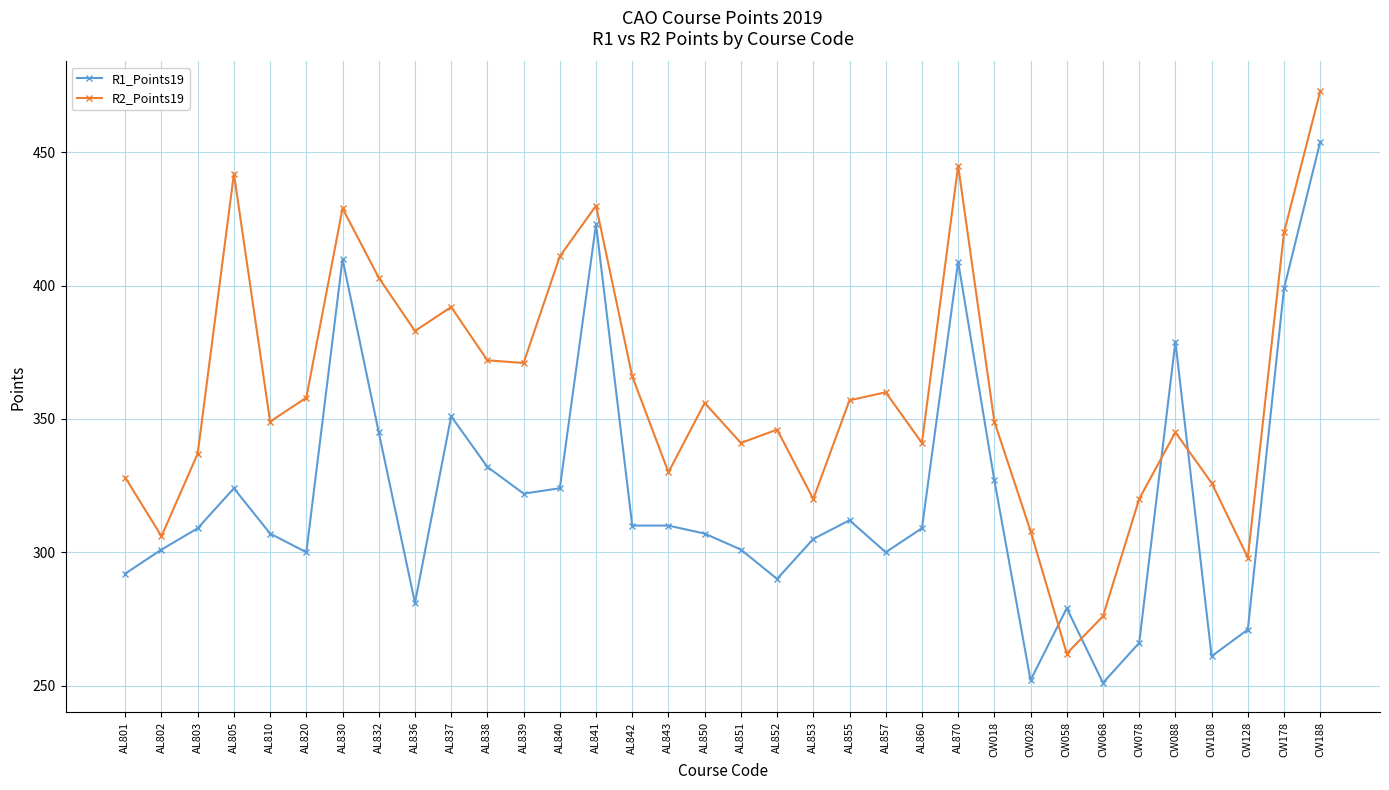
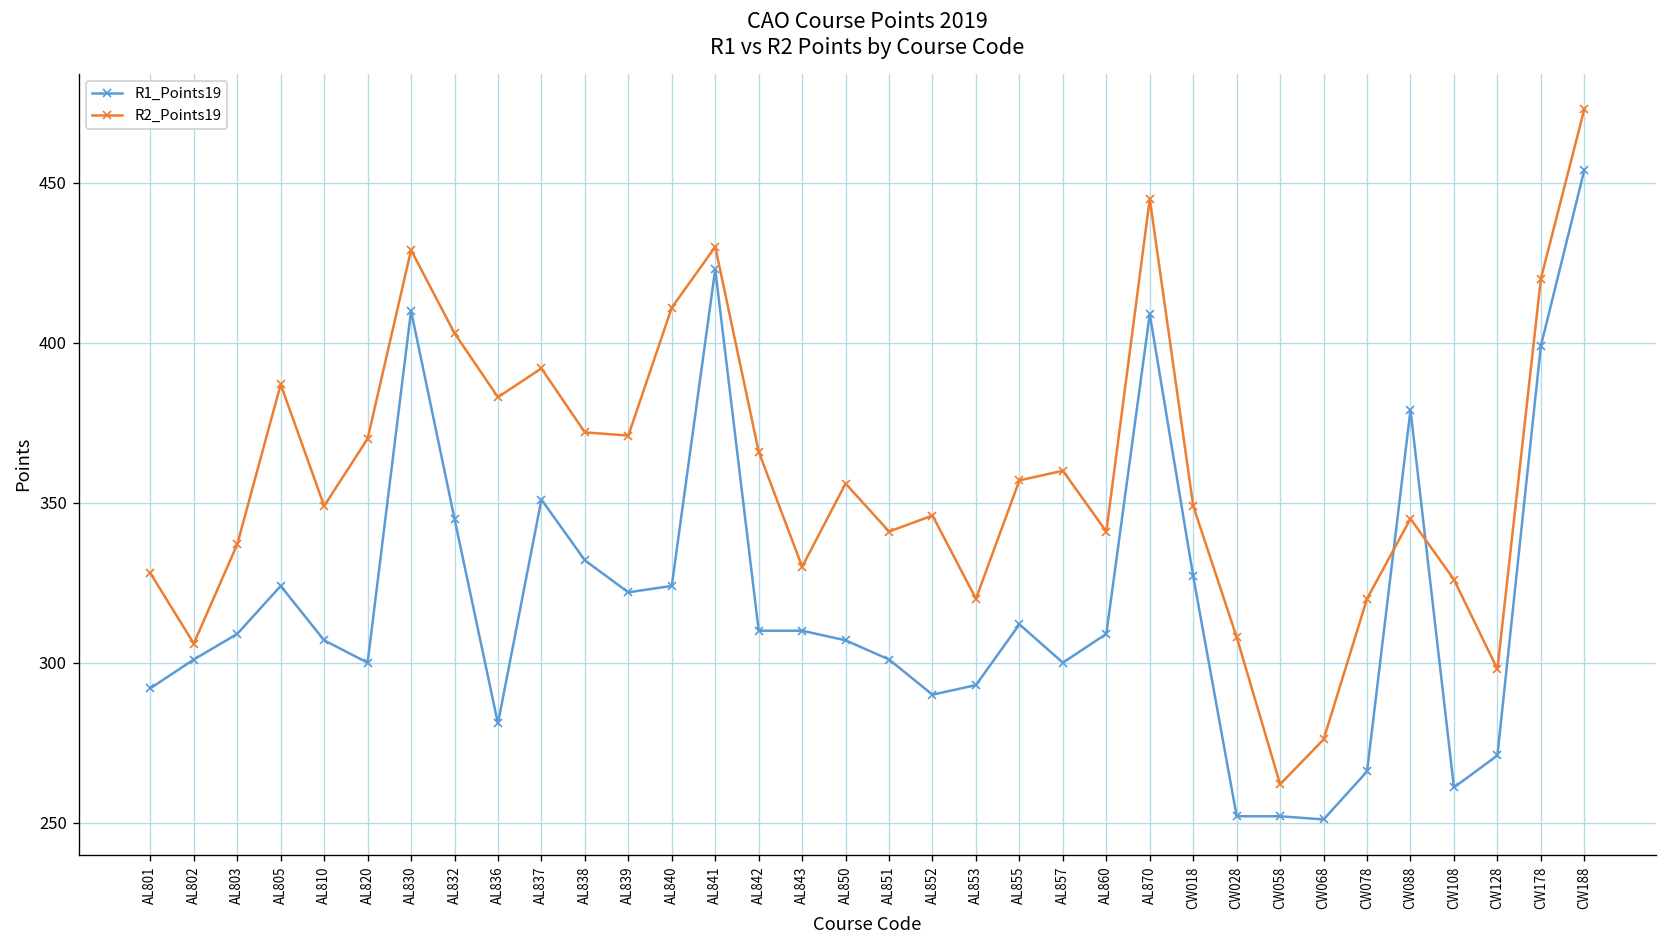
  {
    "R1_Points19": {
      "AL801": 292,
      "AL802": 301,
      "AL803": 309,
      "AL805": 324,
      "AL810": 307,
      "AL820": 300,
      "AL830": 410,
      "AL832": 345,
      "AL836": 281,
      "AL837": 351,
      "AL838": 332,
      "AL839": 322,
      "AL840": 324,
      "AL841": 423,
      "AL842": 310,
      "AL843": 310,
      "AL850": 307,
      "AL851": 301,
      "AL852": 290,
-     "AL853": 305,
+     "AL853": 293,
      "AL855": 312,
      "AL857": 300,
      "AL860": 309,
      "AL870": 409,
      "CW018": 327,
      "CW028": 252,
-     "CW058": 279,
+     "CW058": 252,
      "CW068": 251,
      "CW078": 266,
      "CW088": 379,
      "CW108": 261,
      "CW128": 271,
      "CW178": 399,
      "CW188": 454
    },
    "R2_Points19": {
      "AL801": 328,
      "AL802": 306,
      "AL803": 337,
-     "AL805": 442,
+     "AL805": 387,
      "AL810": 349,
-     "AL820": 358,
+     "AL820": 370,
      "AL830": 429,
      "AL832": 403,
      "AL836": 383,
      "AL837": 392,
      "AL838": 372,
      "AL839": 371,
      "AL840": 411,
      "AL841": 430,
      "AL842": 366,
      "AL843": 330,
      "AL850": 356,
      "AL851": 341,
      "AL852": 346,
      "AL853": 320,
      "AL855": 357,
      "AL857": 360,
      "AL860": 341,
      "AL870": 445,
      "CW018": 349,
      "CW028": 308,
      "CW058": 262,
      "CW068": 276,
      "CW078": 320,
      "CW088": 345,
      "CW108": 326,
      "CW128": 298,
      "CW178": 420,
      "CW188": 473
    }
  }
